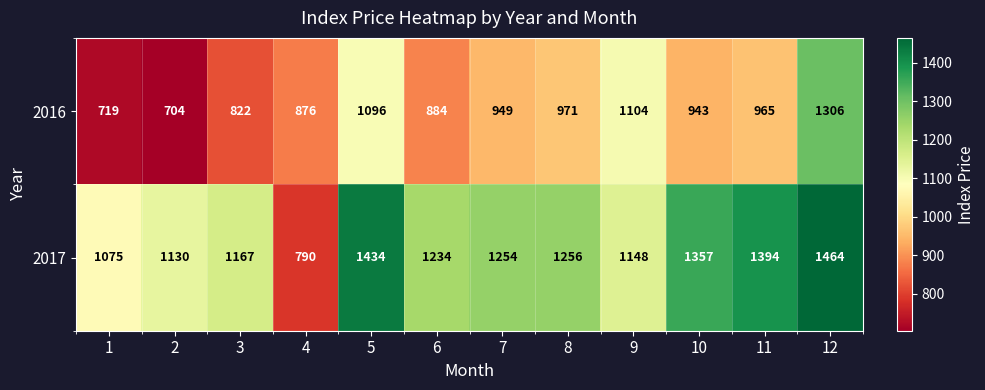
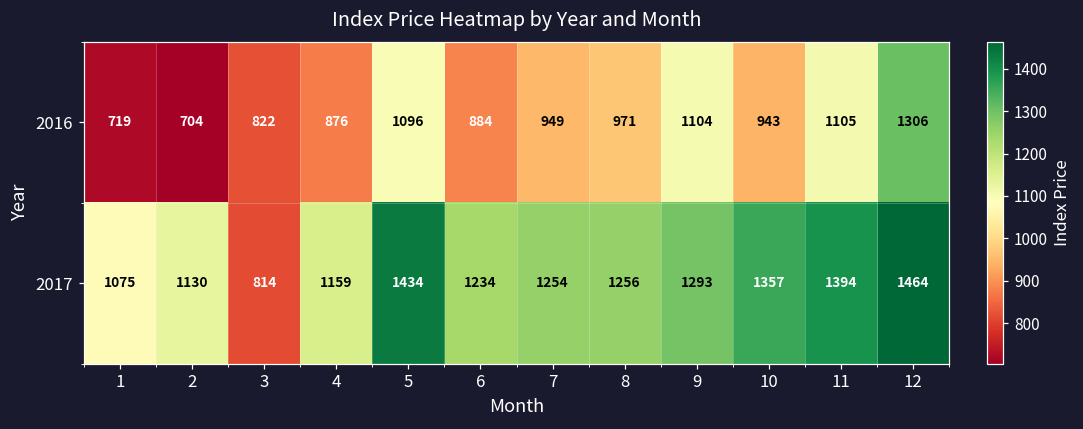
  {
    "2016": {
      "1": 719,
      "2": 704,
      "3": 822,
      "4": 876,
      "5": 1096,
      "6": 884,
      "7": 949,
      "8": 971,
      "9": 1104,
      "10": 943,
-     "11": 965,
+     "11": 1105,
      "12": 1306
    },
    "2017": {
      "1": 1075,
      "2": 1130,
-     "3": 1167,
-     "4": 790,
+     "3": 814,
+     "4": 1159,
      "5": 1434,
      "6": 1234,
      "7": 1254,
      "8": 1256,
-     "9": 1148,
+     "9": 1293,
      "10": 1357,
      "11": 1394,
      "12": 1464
    }
  }
